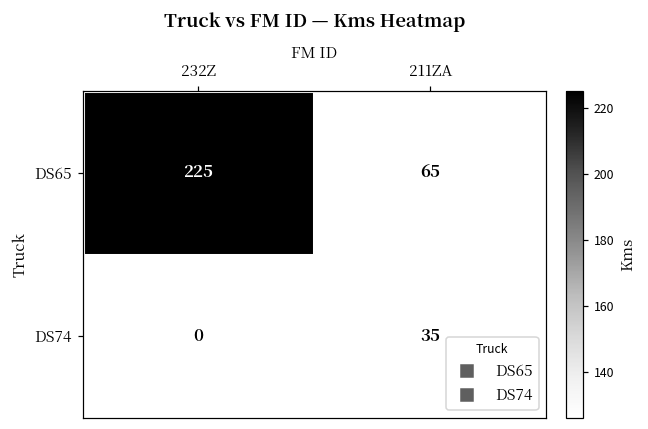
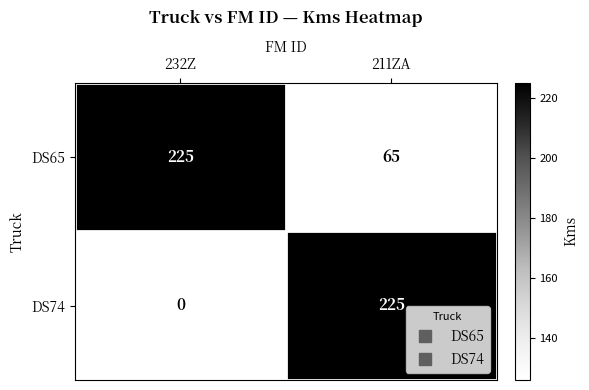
  {
    "DS65": {
      "232Z": 225,
      "211ZA": 65
    },
    "DS74": {
      "232Z": 0,
-     "211ZA": 35
+     "211ZA": 225
    }
  }
